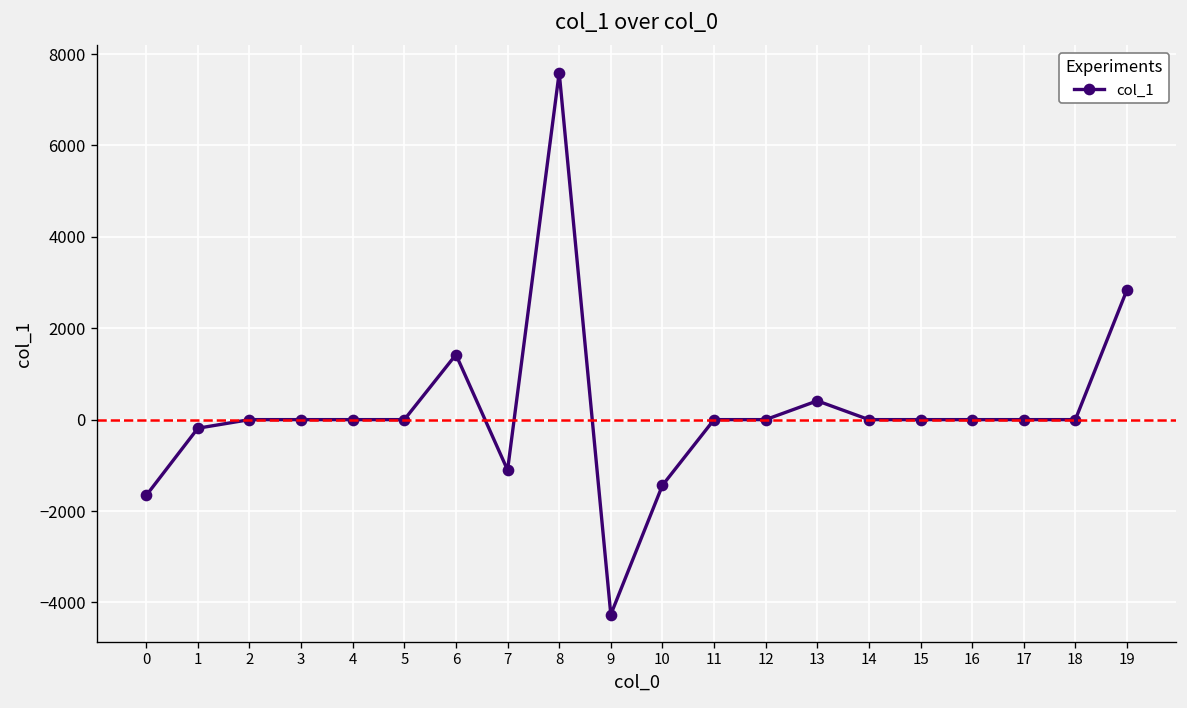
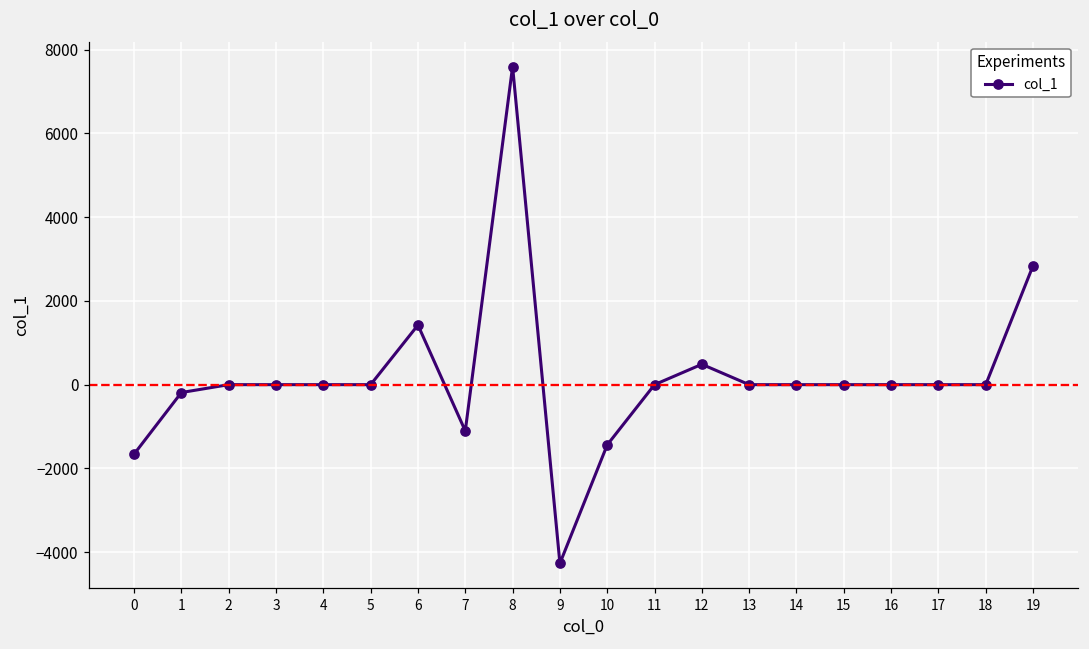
  {
    "0": -1700,
    "1": -200,
    "2": 0,
    "3": 0,
    "4": 0,
    "5": 0,
    "6": 1400,
    "7": -1100,
    "8": 7600,
    "9": -4300,
    "10": -1400,
    "11": 0,
-   "12": 0,
-   "13": 400,
+   "12": 500,
+   "13": 0,
    "14": 0,
    "15": 0,
    "16": 0,
    "17": 0,
    "18": 0,
    "19": 2800
  }
